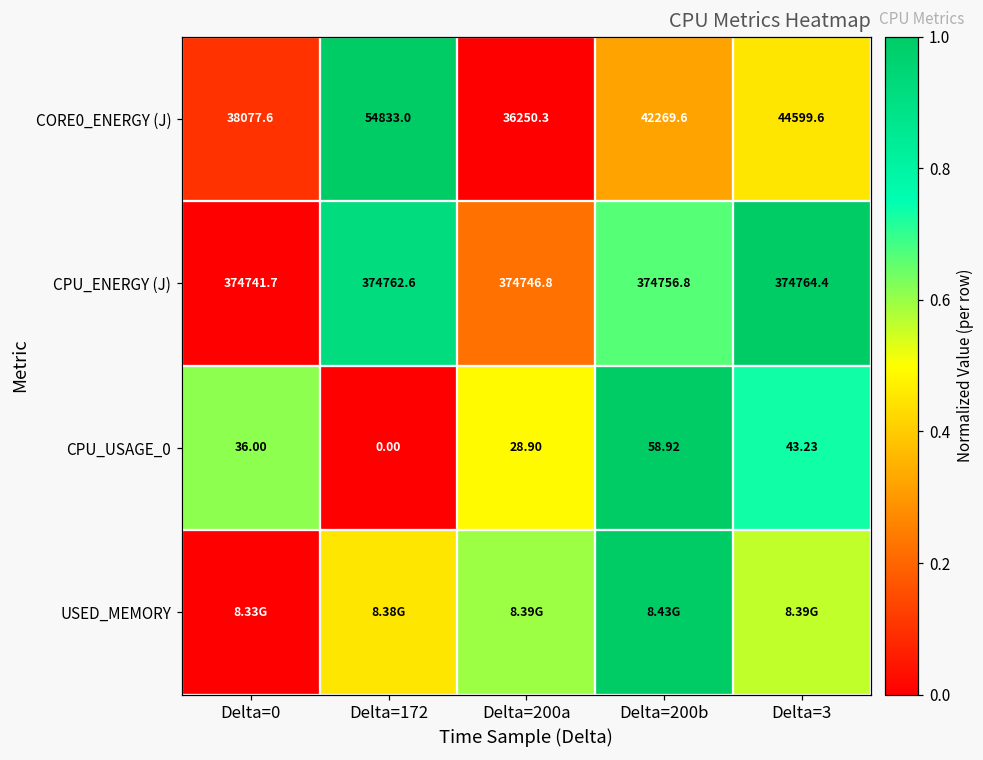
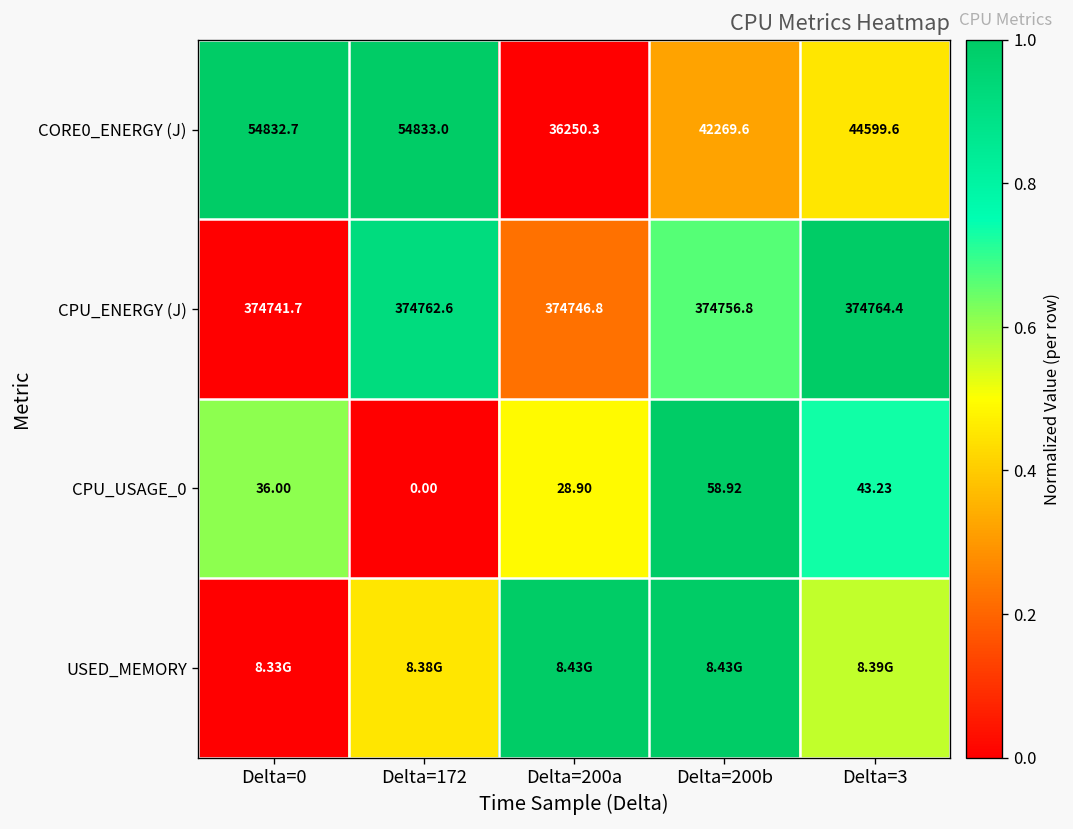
  {
    "CORE0_ENERGY (J)": {
-     "Delta=0": "38077.6",
+     "Delta=0": "54832.7",
      "Delta=172": "54833.0",
      "Delta=200a": "36250.3",
      "Delta=200b": "42269.6",
      "Delta=3": "44599.6"
    },
    "CPU_ENERGY (J)": {
      "Delta=0": "374741.7",
      "Delta=172": "374762.6",
      "Delta=200a": "374746.8",
      "Delta=200b": "374756.8",
      "Delta=3": "374764.4"
    },
    "CPU_USAGE_0": {
      "Delta=0": "36.00",
      "Delta=172": "0.00",
      "Delta=200a": "28.90",
      "Delta=200b": "58.92",
      "Delta=3": "43.23"
    },
    "USED_MEMORY": {
      "Delta=0": "8.33G",
      "Delta=172": "8.38G",
-     "Delta=200a": "8.39G",
+     "Delta=200a": "8.43G",
      "Delta=200b": "8.43G",
      "Delta=3": "8.39G"
    }
  }
